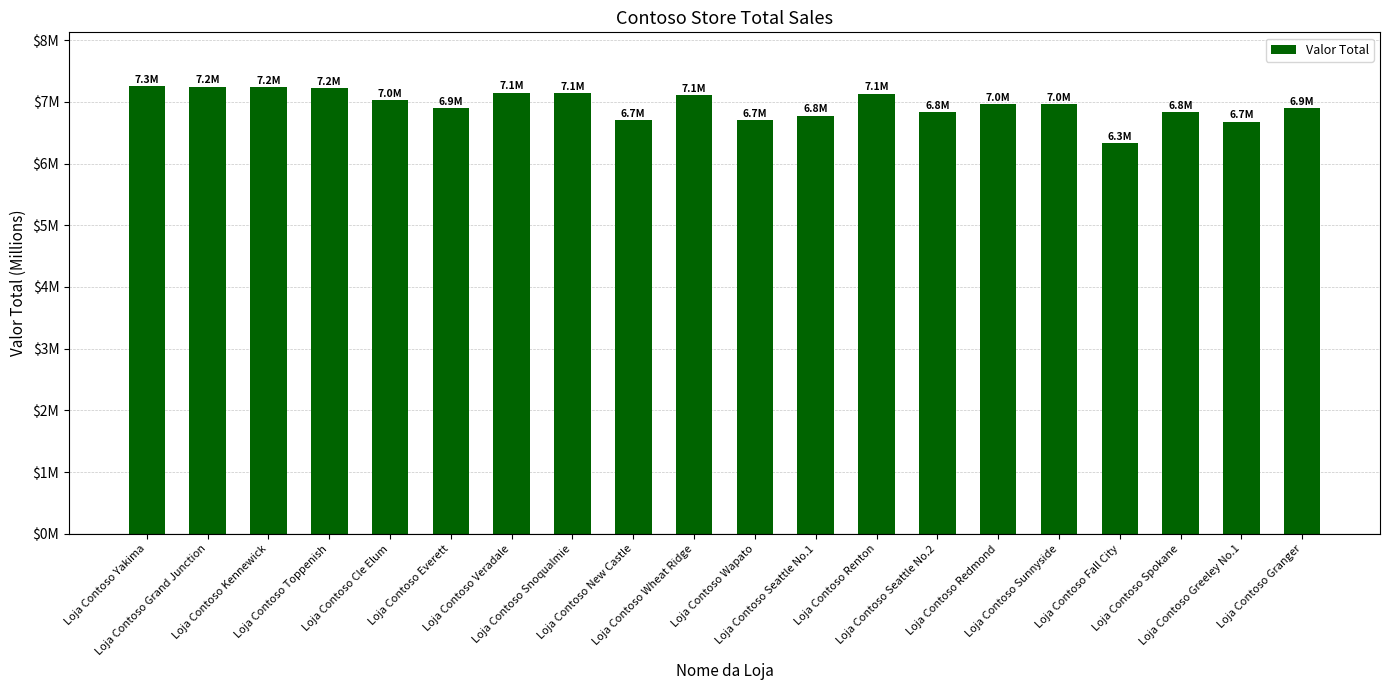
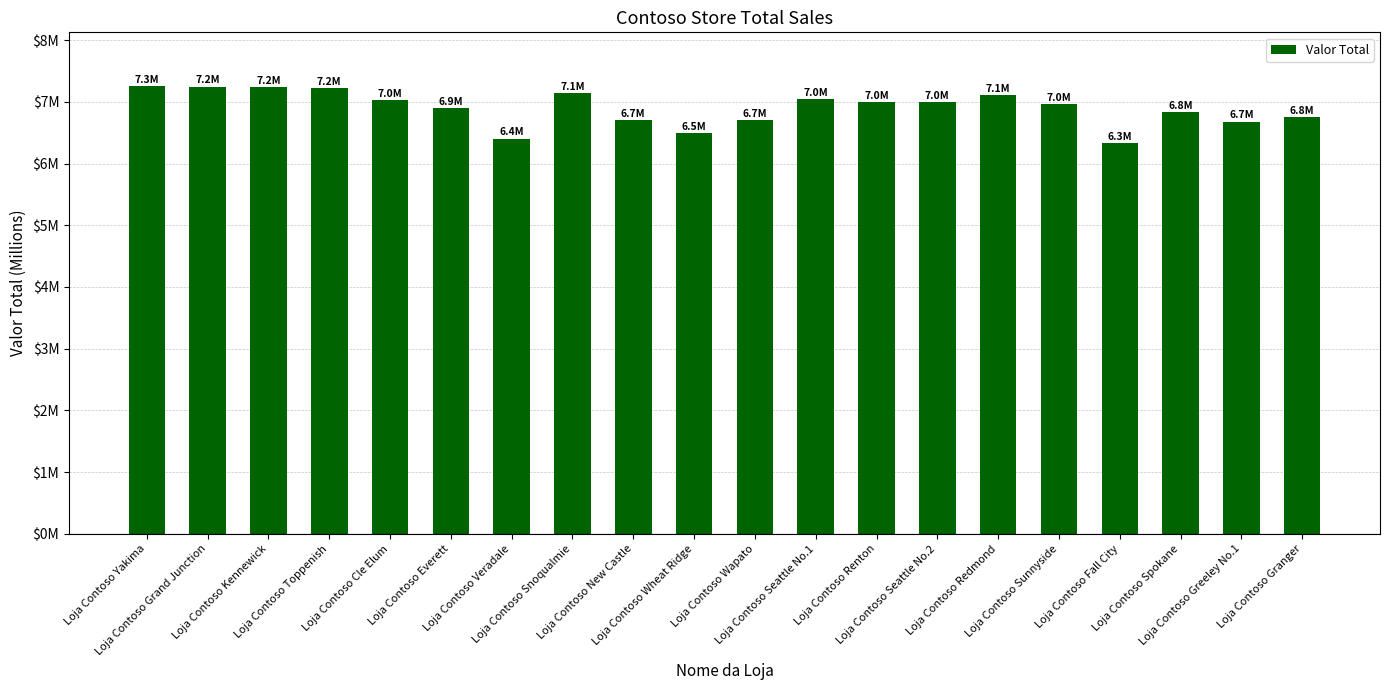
  {
    "Loja Contoso Yakima": "7.3M",
    "Loja Contoso Grand Junction": "7.2M",
    "Loja Contoso Kennewick": "7.2M",
    "Loja Contoso Toppenish": "7.2M",
    "Loja Contoso Cle Elum": "7.0M",
    "Loja Contoso Everett": "6.9M",
-   "Loja Contoso Veradale": "7.1M",
+   "Loja Contoso Veradale": "6.4M",
    "Loja Contoso Snoqualmie": "7.1M",
    "Loja Contoso New Castle": "6.7M",
-   "Loja Contoso Wheat Ridge": "7.1M",
+   "Loja Contoso Wheat Ridge": "6.5M",
    "Loja Contoso Wapato": "6.7M",
-   "Loja Contoso Seattle No.1": "6.8M",
-   "Loja Contoso Renton": "7.1M",
-   "Loja Contoso Seattle No.2": "6.8M",
-   "Loja Contoso Redmond": "7.0M",
+   "Loja Contoso Seattle No.1": "7.0M",
+   "Loja Contoso Renton": "7.0M",
+   "Loja Contoso Seattle No.2": "7.0M",
+   "Loja Contoso Redmond": "7.1M",
    "Loja Contoso Sunnyside": "7.0M",
    "Loja Contoso Fall City": "6.3M",
    "Loja Contoso Spokane": "6.8M",
    "Loja Contoso Greeley No.1": "6.7M",
-   "Loja Contoso Granger": "6.9M"
+   "Loja Contoso Granger": "6.8M"
  }
